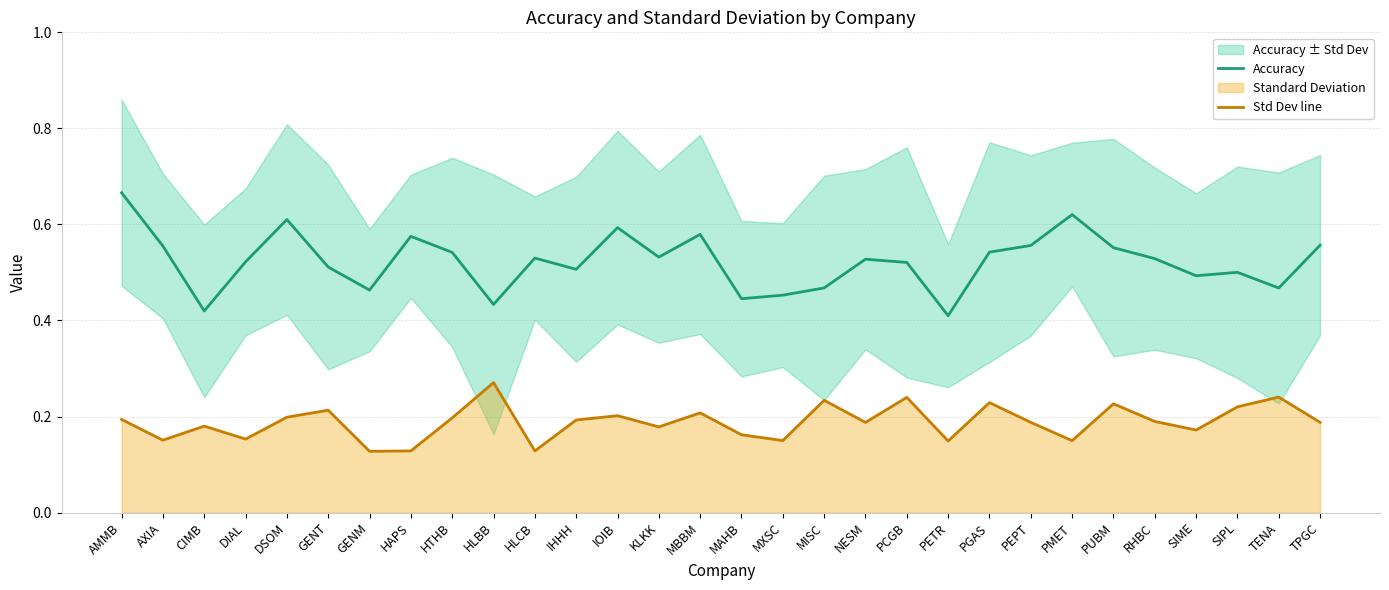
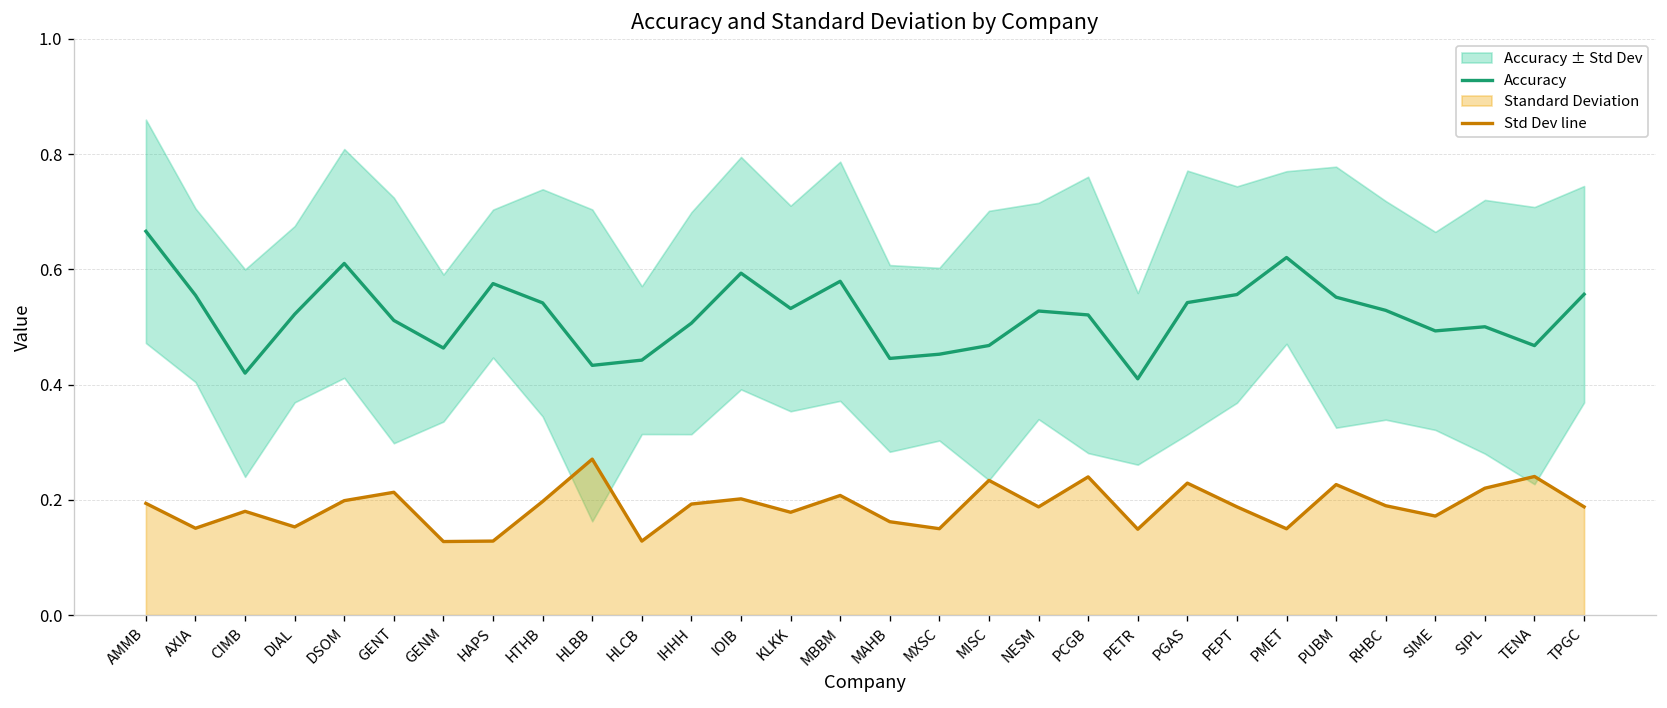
  {
    "Accuracy": {
      "AMMB": 0.67,
      "AXIA": 0.55,
      "CIMB": 0.42,
      "DIAL": 0.52,
      "DSOM": 0.61,
      "GENT": 0.51,
      "GENM": 0.46,
      "HAPS": 0.58,
      "HTHB": 0.54,
      "HLBB": 0.43,
-     "HLCB": 0.53,
+     "HLCB": 0.44,
      "IHHH": 0.51,
      "IOIB": 0.59,
      "KLKK": 0.53,
      "MBBM": 0.58,
      "MAHB": 0.45,
      "MXSC": 0.45,
      "MISC": 0.47,
      "NESM": 0.53,
      "PCGB": 0.52,
      "PETR": 0.41,
      "PGAS": 0.54,
      "PEPT": 0.56,
      "PMET": 0.62,
      "PUBM": 0.55,
      "RHBC": 0.53,
      "SIME": 0.49,
      "SIPL": 0.50,
      "TENA": 0.47,
      "TPGC": 0.56
    },
    "Standard Deviation": {
      "AMMB": 0.19,
      "AXIA": 0.15,
      "CIMB": 0.18,
      "DIAL": 0.15,
      "DSOM": 0.20,
      "GENT": 0.21,
      "GENM": 0.13,
      "HAPS": 0.13,
      "HTHB": 0.20,
      "HLBB": 0.27,
      "HLCB": 0.13,
      "IHHH": 0.19,
      "IOIB": 0.20,
      "KLKK": 0.18,
      "MBBM": 0.21,
      "MAHB": 0.16,
      "MXSC": 0.15,
      "MISC": 0.23,
      "NESM": 0.19,
      "PCGB": 0.24,
      "PETR": 0.15,
      "PGAS": 0.23,
      "PEPT": 0.19,
      "PMET": 0.15,
      "PUBM": 0.23,
      "RHBC": 0.19,
      "SIME": 0.17,
      "SIPL": 0.22,
      "TENA": 0.24,
      "TPGC": 0.19
    }
  }
